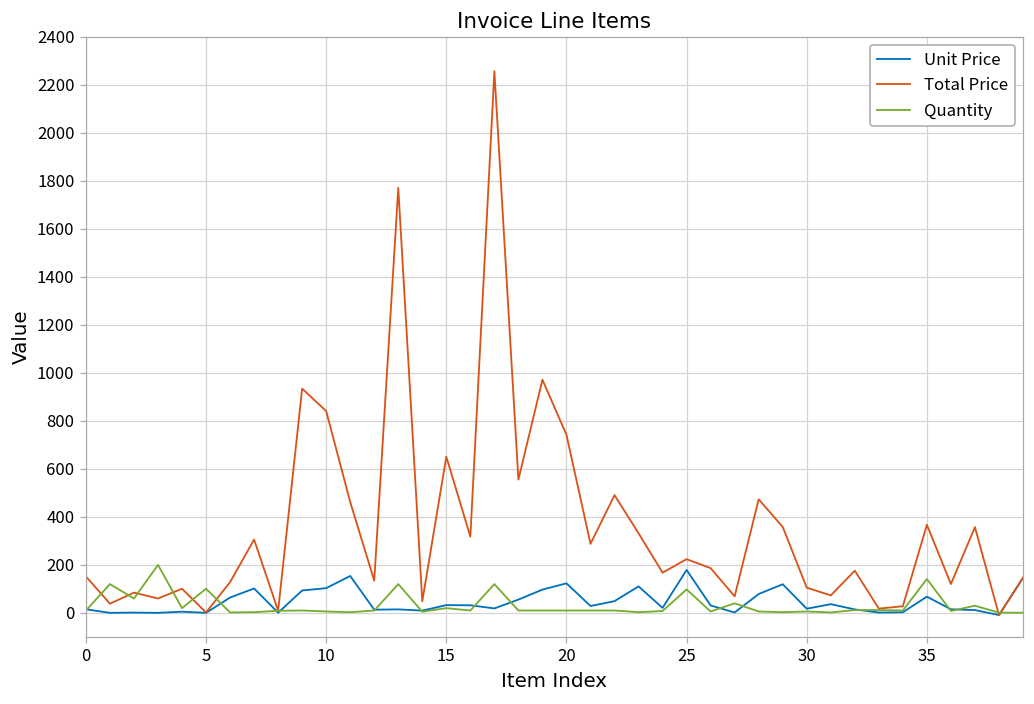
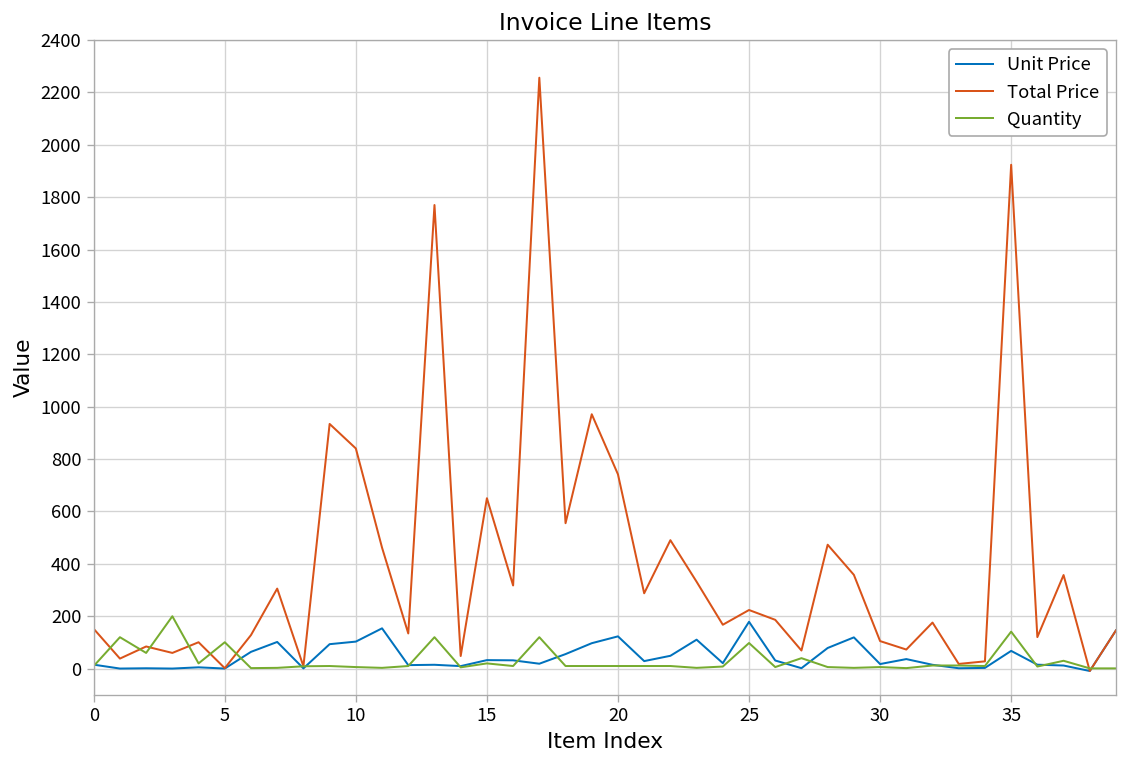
  {
    "Unit Price": {
      "10": 100,
      "15": 30,
      "20": 120,
      "25": 180,
      "35": 70
    },
    "Total Price": {
      "0": 150,
      "10": 840,
      "15": 650,
      "20": 740,
      "25": 220,
      "30": 110,
-     "35": 370
+     "35": 1920
    },
    "Quantity": {
      "5": 100,
      "10": 10,
      "15": 20,
      "20": 10,
      "25": 100,
      "35": 140
    }
  }
